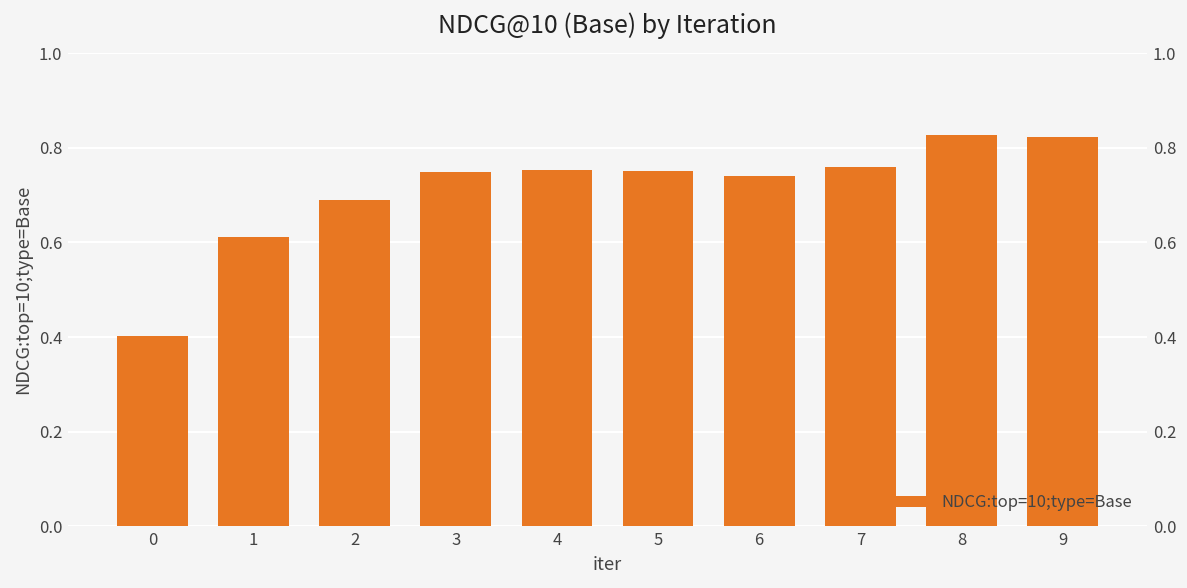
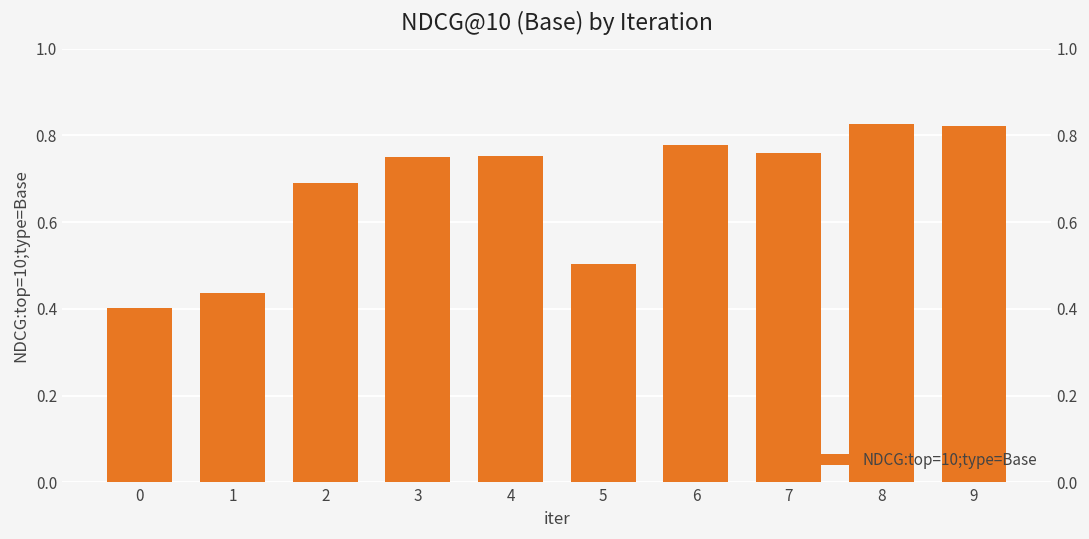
  {
    "0": 0.40,
-   "1": 0.61,
+   "1": 0.44,
    "2": 0.69,
    "3": 0.75,
    "4": 0.75,
-   "5": 0.75,
-   "6": 0.74,
+   "5": 0.50,
+   "6": 0.78,
    "7": 0.76,
    "8": 0.83,
    "9": 0.82
  }
